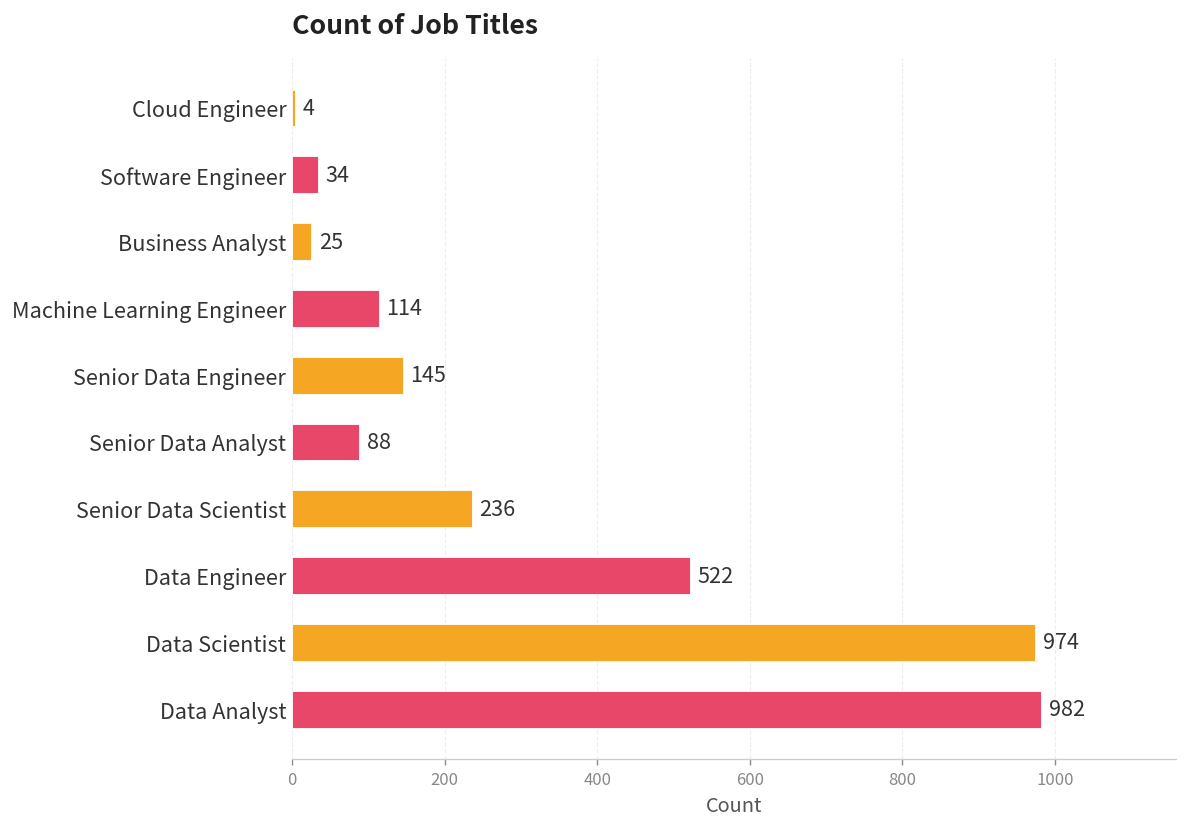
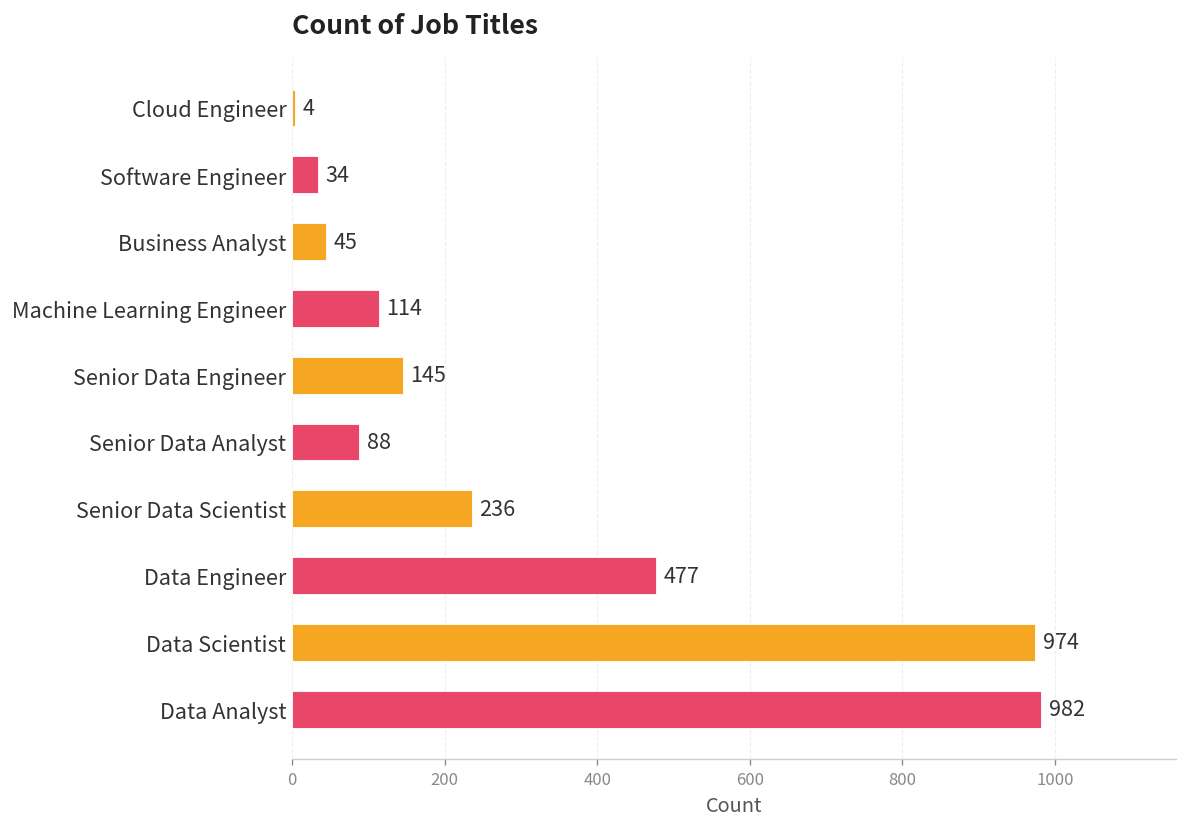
  {
    "Cloud Engineer": 4,
    "Software Engineer": 34,
-   "Business Analyst": 25,
+   "Business Analyst": 45,
    "Machine Learning Engineer": 114,
    "Senior Data Engineer": 145,
    "Senior Data Analyst": 88,
    "Senior Data Scientist": 236,
-   "Data Engineer": 522,
+   "Data Engineer": 477,
    "Data Scientist": 974,
    "Data Analyst": 982
  }
